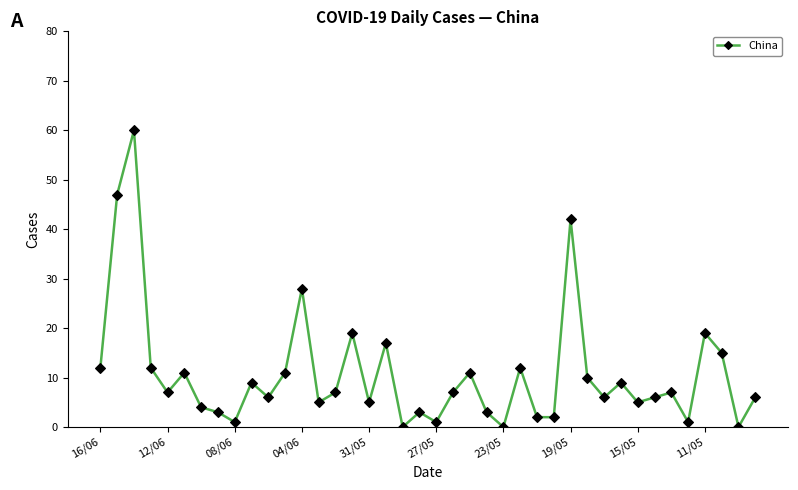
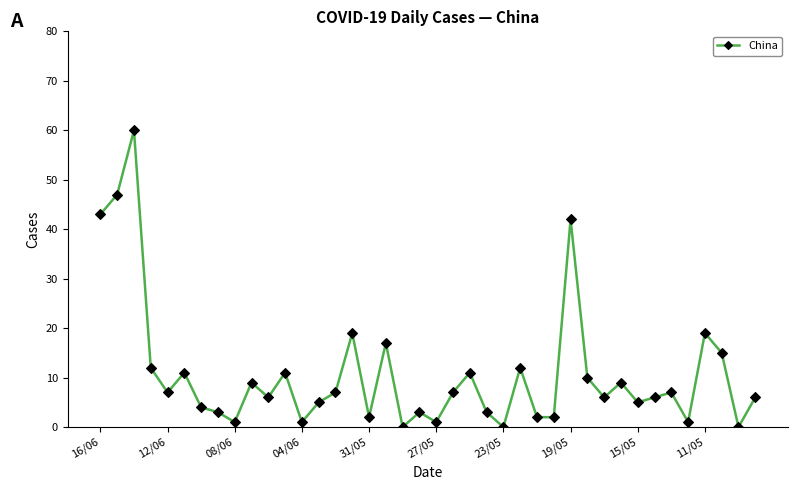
  {
-   "16/06": 12,
+   "16/06": 43,
    "12/06": 7,
    "08/06": 1,
-   "04/06": 28,
-   "31/05": 5,
+   "04/06": 1,
+   "31/05": 2,
    "27/05": 1,
    "23/05": 0,
    "19/05": 42,
    "15/05": 5,
    "11/05": 19
  }
